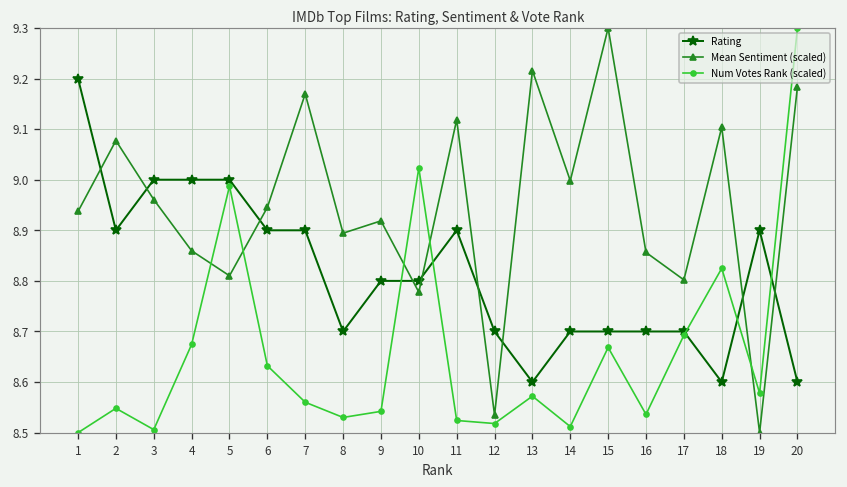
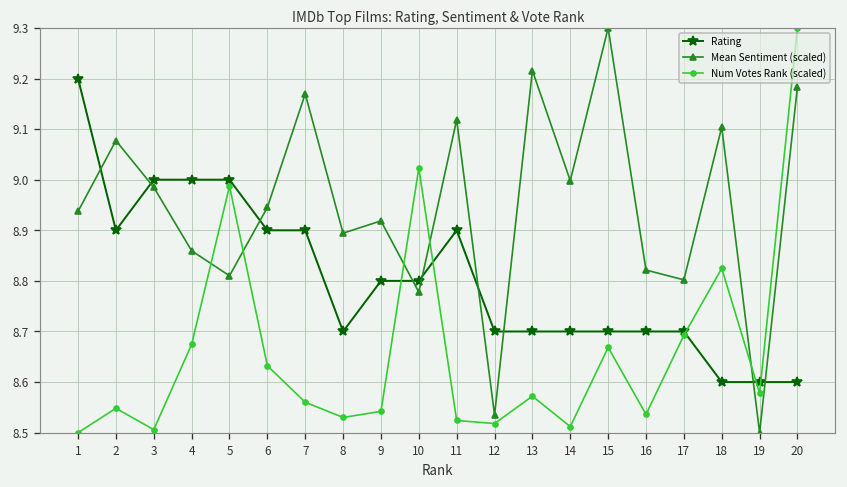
  {
    "Rating": {
      "1": 9.2,
      "2": 8.9,
      "3": 9.0,
      "4": 9.0,
      "5": 9.0,
      "6": 8.9,
      "7": 8.9,
      "8": 8.7,
      "9": 8.8,
      "10": 8.8,
      "11": 8.9,
      "12": 8.7,
-     "13": 8.6,
+     "13": 8.7,
      "14": 8.7,
      "15": 8.7,
      "16": 8.7,
      "17": 8.7,
      "18": 8.6,
-     "19": 8.9,
+     "19": 8.6,
      "20": 8.6
    },
    "Mean Sentiment (scaled)": {
      "1": 8.94,
      "2": 9.08,
-     "3": 8.96,
+     "3": 8.99,
      "4": 8.86,
      "5": 8.81,
      "6": 8.95,
      "7": 9.17,
      "8": 8.89,
      "9": 8.92,
      "10": 8.78,
      "11": 9.12,
      "12": 8.53,
      "13": 9.22,
      "14": 9.00,
      "15": 9.30,
-     "16": 8.86,
+     "16": 8.82,
      "17": 8.80,
      "18": 9.10,
      "19": 8.50,
      "20": 9.18
    },
    "Num Votes Rank (scaled)": {
      "1": 8.50,
      "2": 8.55,
      "3": 8.51,
      "4": 8.67,
      "5": 8.99,
      "6": 8.63,
      "7": 8.56,
      "8": 8.53,
      "9": 8.54,
      "10": 9.02,
      "11": 8.52,
      "12": 8.52,
      "13": 8.57,
      "14": 8.51,
      "15": 8.67,
      "16": 8.54,
      "17": 8.69,
      "18": 8.82,
      "19": 8.58,
      "20": 9.30
    }
  }
